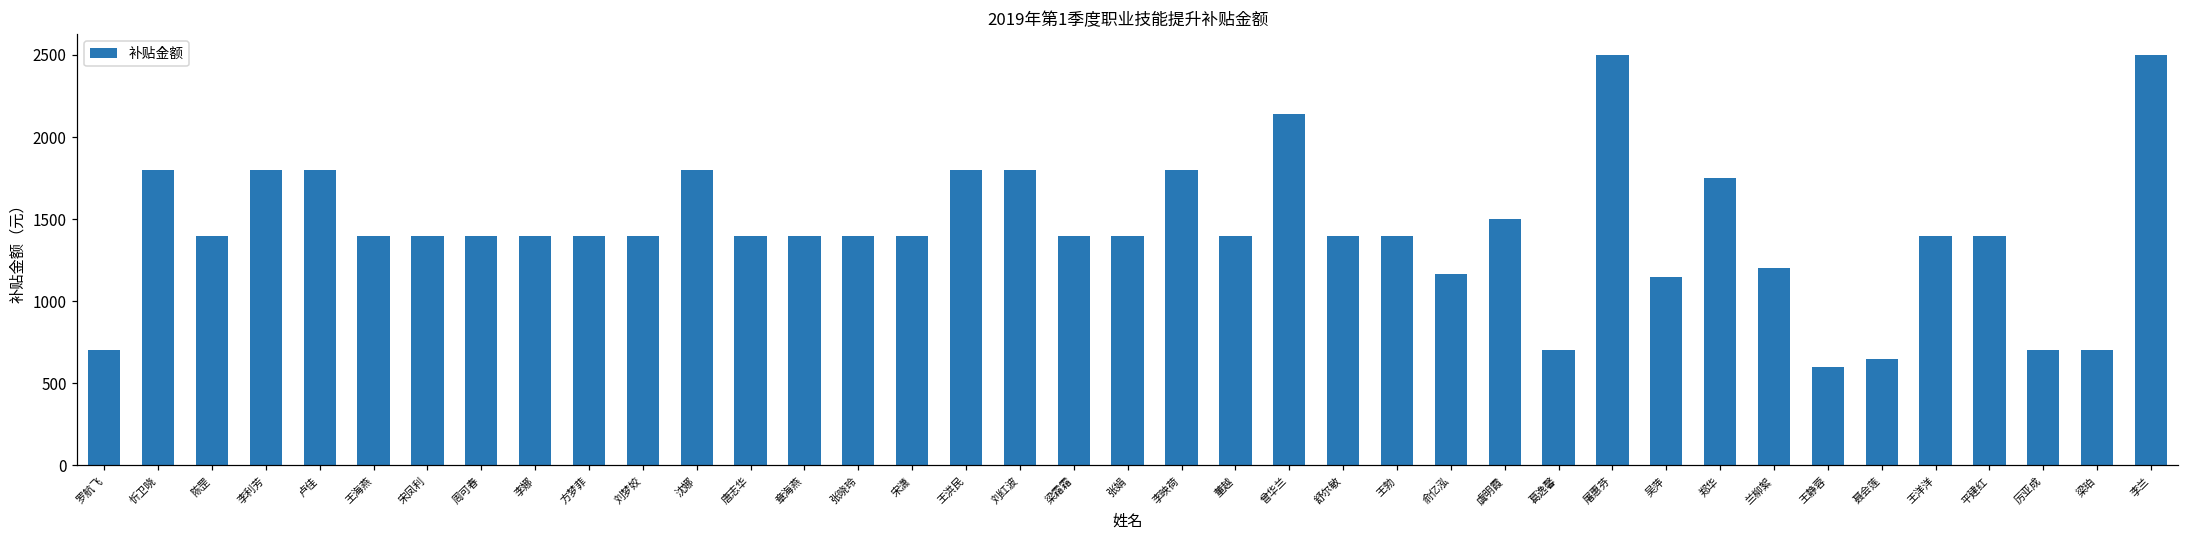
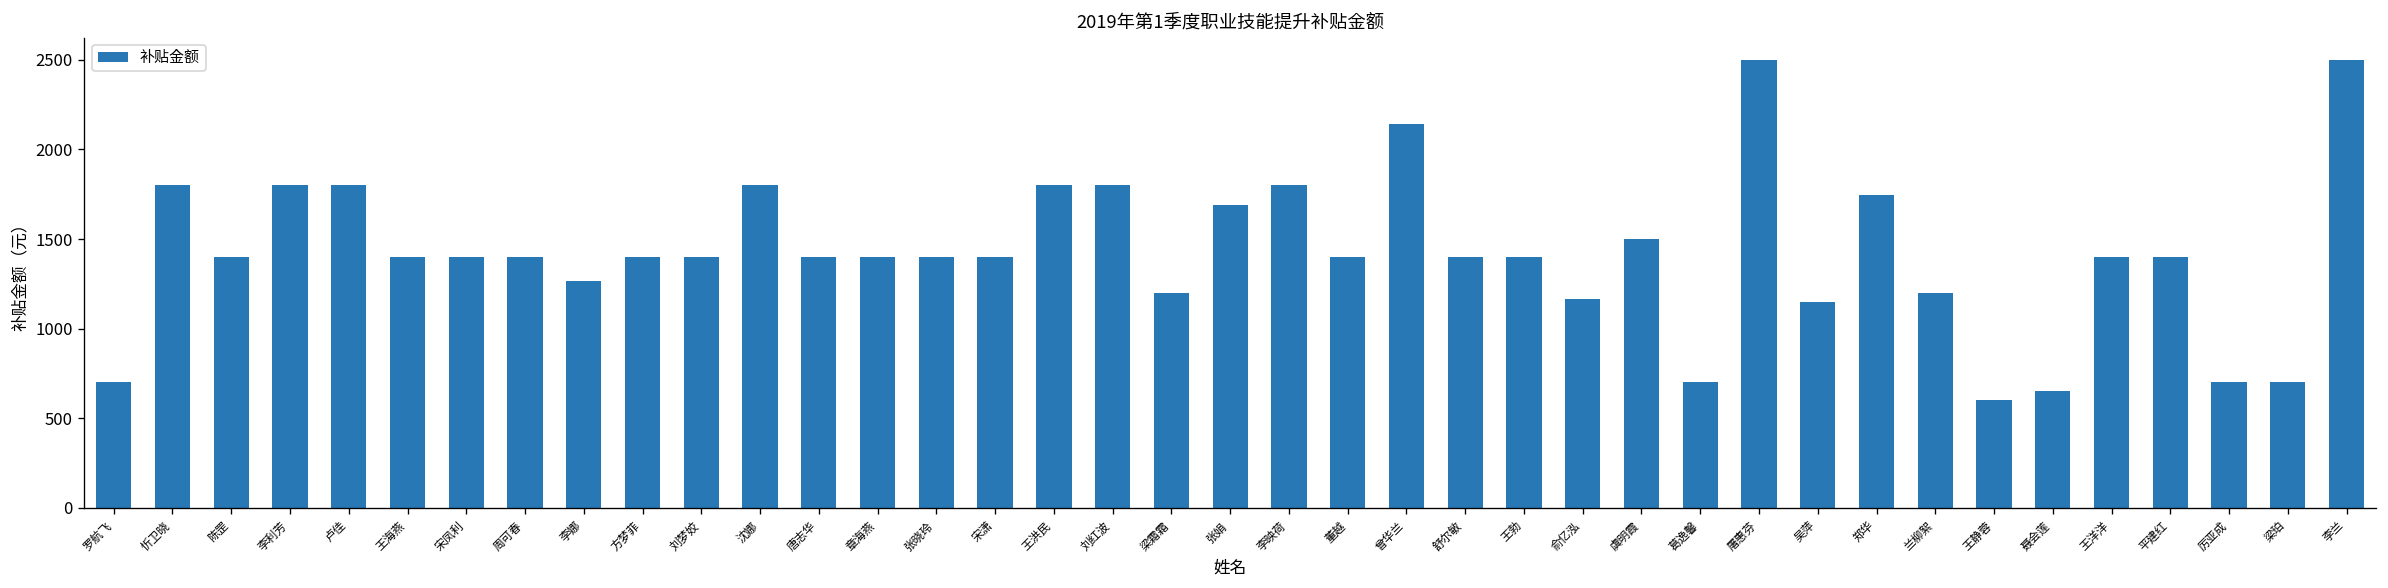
  {
    "罗航飞": 700,
    "忻卫晓": 1800,
    "陈罡": 1400,
    "李利芳": 1800,
    "卢佳": 1800,
    "王海燕": 1400,
    "宋凤利": 1400,
    "周可春": 1400,
-   "李娜": 1400,
+   "李娜": 1270,
    "方梦菲": 1400,
    "刘梦姣": 1400,
    "沈娜": 1800,
    "唐志华": 1400,
    "章海燕": 1400,
    "张晓玲": 1400,
    "宋潇": 1400,
    "王洪民": 1800,
    "刘红波": 1800,
-   "梁霜霜": 1400,
-   "张娟": 1400,
+   "梁霜霜": 1200,
+   "张娟": 1690,
    "李映荷": 1800,
    "董越": 1400,
    "曾华兰": 2140,
    "舒尔敏": 1400,
    "王勃": 1400,
    "俞亿泓": 1170,
    "虞明霞": 1500,
    "葛逸馨": 700,
    "屠惠芬": 2500,
    "吴萍": 1150,
    "郑华": 1750,
    "兰柳絮": 1200,
    "王静蓉": 600,
    "聂会莲": 650,
    "王洋洋": 1400,
    "平建红": 1400,
    "厉亚成": 700,
    "梁珀": 700,
    "李兰": 2500
  }
